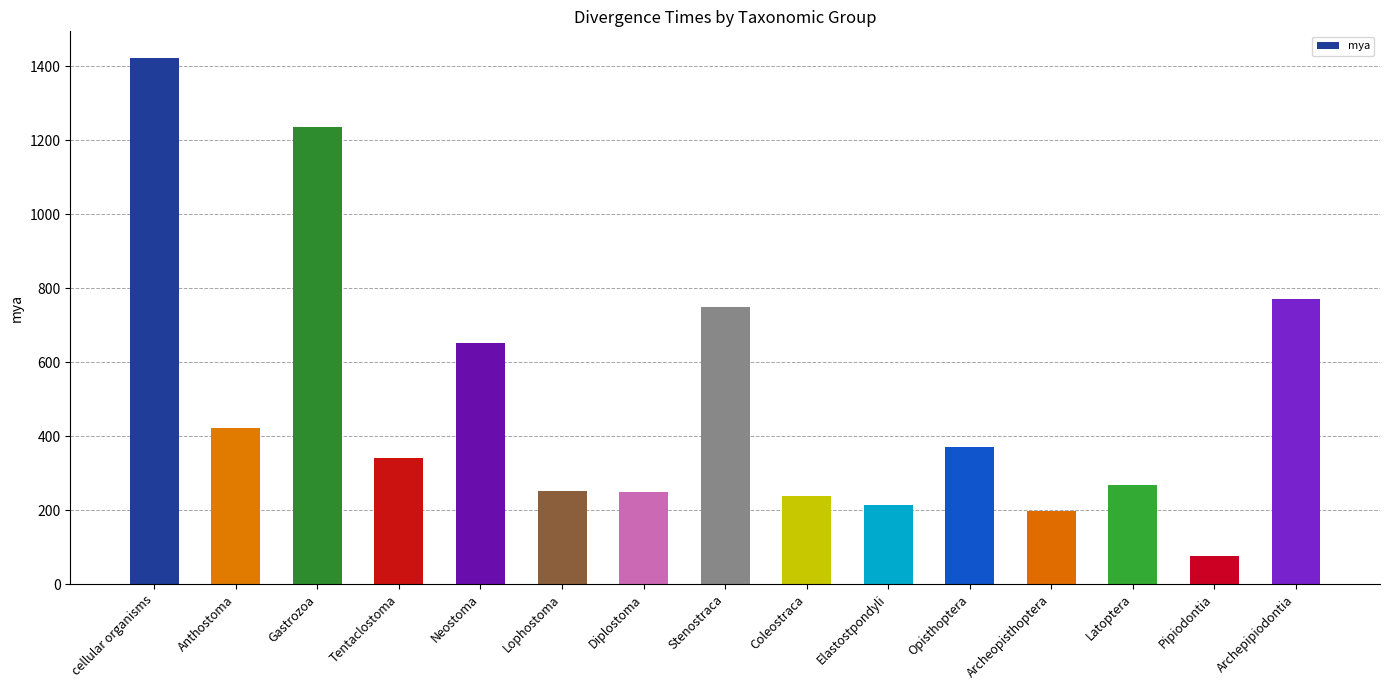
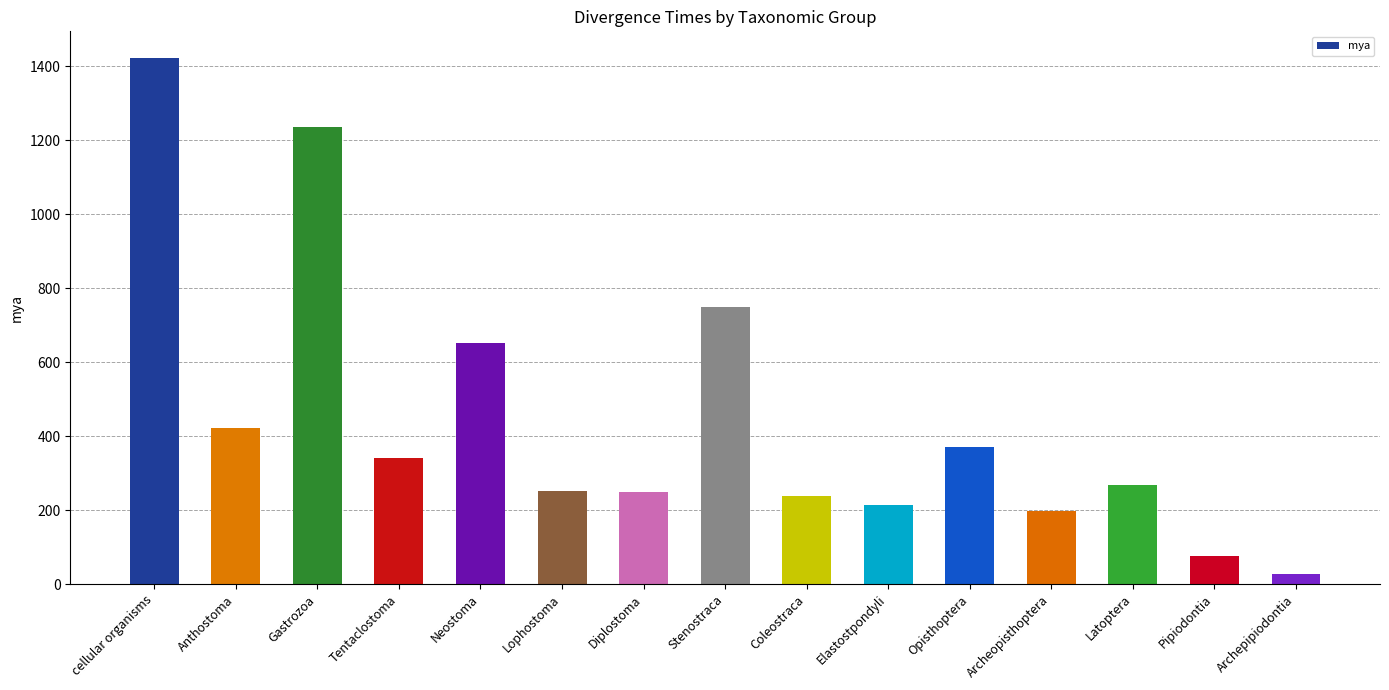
  {
    "cellular organisms": 1420,
    "Anthostoma": 420,
    "Gastrozoa": 1240,
    "Tentaclostoma": 340,
    "Neostoma": 650,
    "Lophostoma": 250,
    "Diplostoma": 250,
    "Stenostraca": 750,
    "Coleostraca": 240,
    "Elastostpondyli": 210,
    "Opisthoptera": 370,
    "Archeopisthoptera": 200,
    "Latoptera": 270,
    "Pipiodontia": 80,
-   "Archepipiodontia": 770
+   "Archepipiodontia": 30
  }
